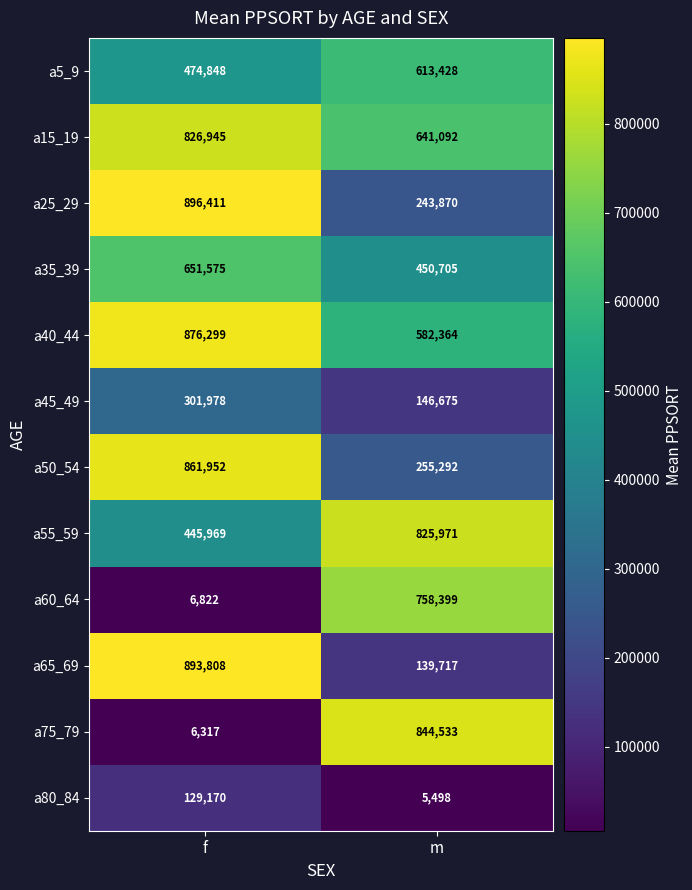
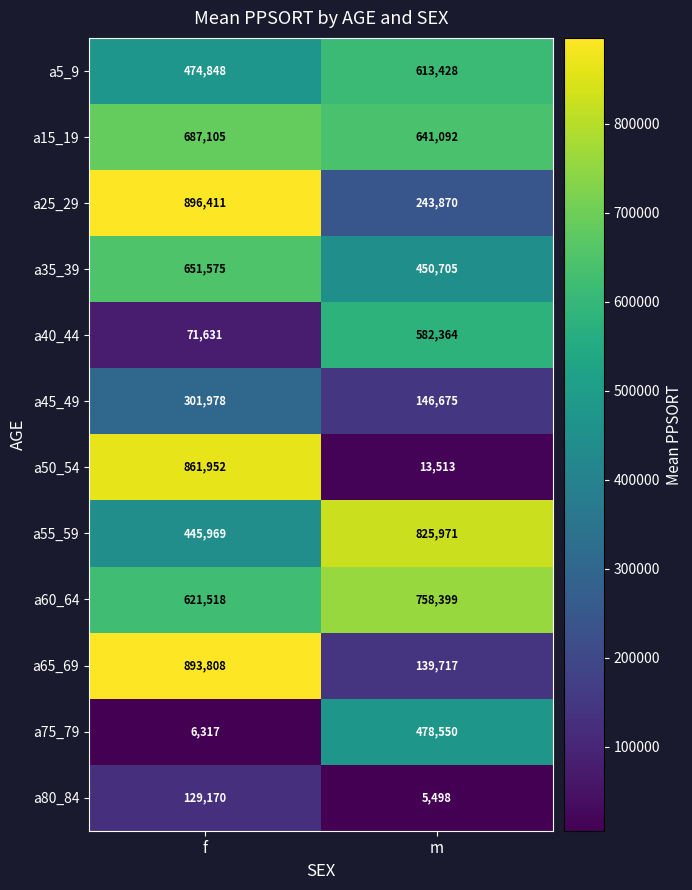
  {
    "a5_9": {
      "f": "474,848",
      "m": "613,428"
    },
    "a15_19": {
-     "f": "826,945",
+     "f": "687,105",
      "m": "641,092"
    },
    "a25_29": {
      "f": "896,411",
      "m": "243,870"
    },
    "a35_39": {
      "f": "651,575",
      "m": "450,705"
    },
    "a40_44": {
-     "f": "876,299",
+     "f": "71,631",
      "m": "582,364"
    },
    "a45_49": {
      "f": "301,978",
      "m": "146,675"
    },
    "a50_54": {
      "f": "861,952",
-     "m": "255,292"
+     "m": "13,513"
    },
    "a55_59": {
      "f": "445,969",
      "m": "825,971"
    },
    "a60_64": {
-     "f": "6,822",
+     "f": "621,518",
      "m": "758,399"
    },
    "a65_69": {
      "f": "893,808",
      "m": "139,717"
    },
    "a75_79": {
      "f": "6,317",
-     "m": "844,533"
+     "m": "478,550"
    },
    "a80_84": {
      "f": "129,170",
      "m": "5,498"
    }
  }
